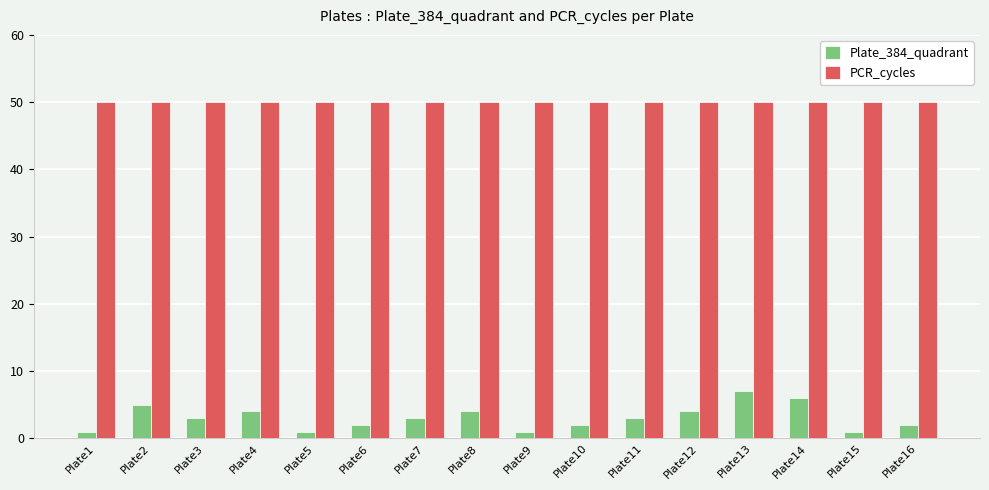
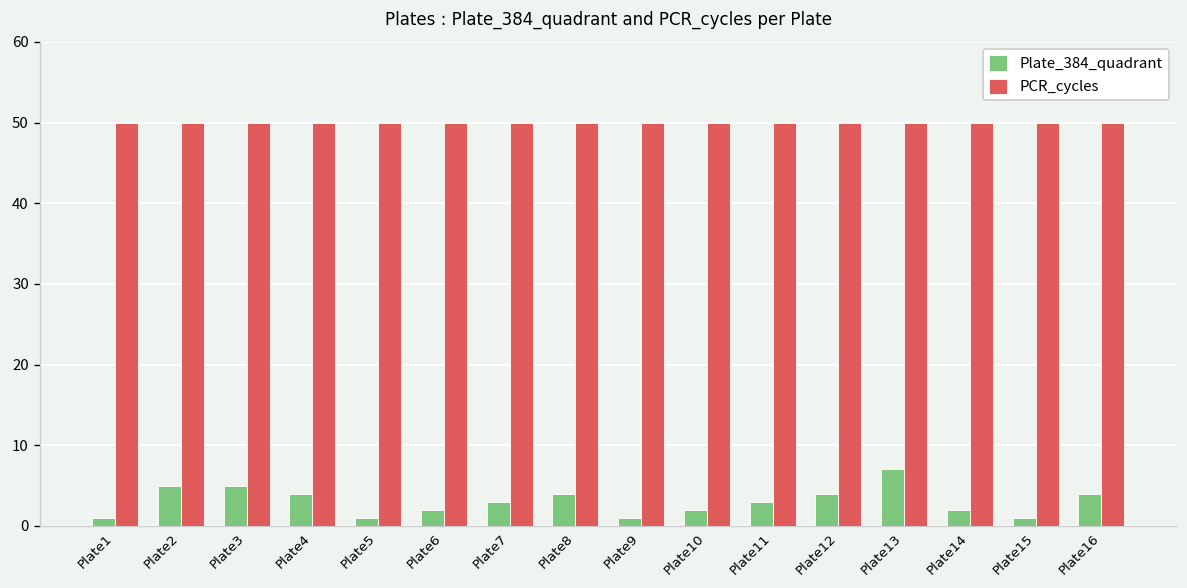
  {
    "Plate_384_quadrant": {
      "Plate1": 1,
      "Plate2": 5,
-     "Plate3": 3,
+     "Plate3": 5,
      "Plate4": 4,
      "Plate5": 1,
      "Plate6": 2,
      "Plate7": 3,
      "Plate8": 4,
      "Plate9": 1,
      "Plate10": 2,
      "Plate11": 3,
      "Plate12": 4,
      "Plate13": 7,
-     "Plate14": 6,
+     "Plate14": 2,
      "Plate15": 1,
-     "Plate16": 2
+     "Plate16": 4
    },
    "PCR_cycles": {
      "Plate1": 50,
      "Plate2": 50,
      "Plate3": 50,
      "Plate4": 50,
      "Plate5": 50,
      "Plate6": 50,
      "Plate7": 50,
      "Plate8": 50,
      "Plate9": 50,
      "Plate10": 50,
      "Plate11": 50,
      "Plate12": 50,
      "Plate13": 50,
      "Plate14": 50,
      "Plate15": 50,
      "Plate16": 50
    }
  }
